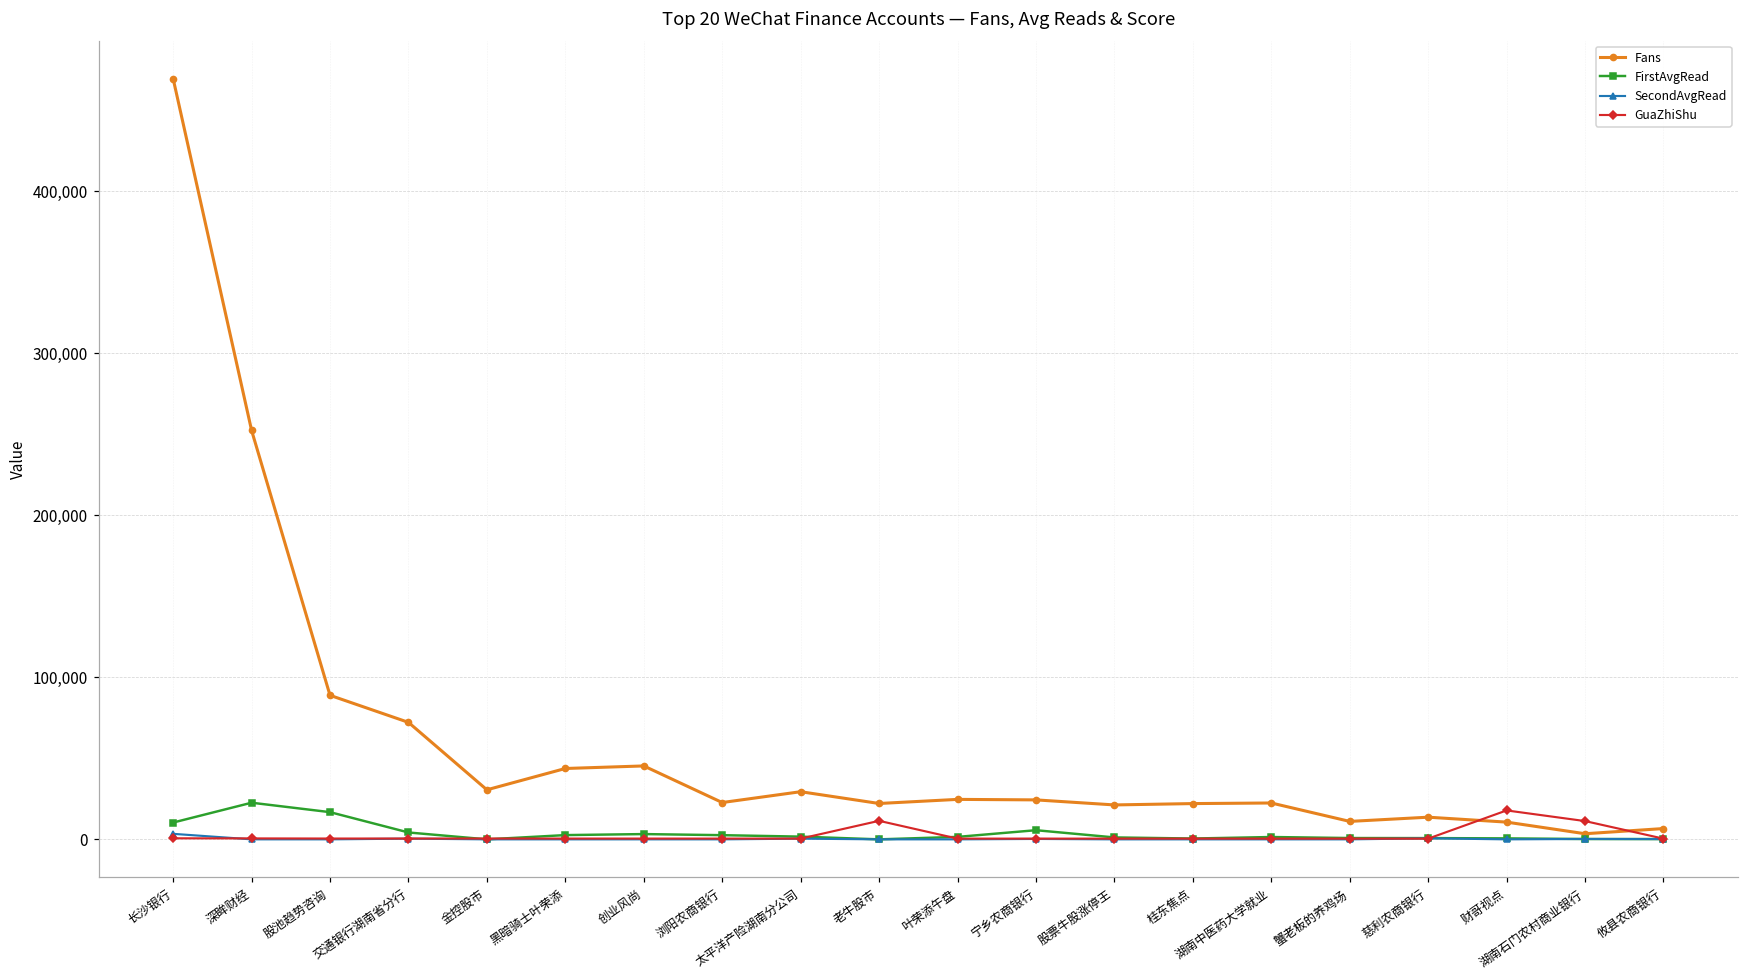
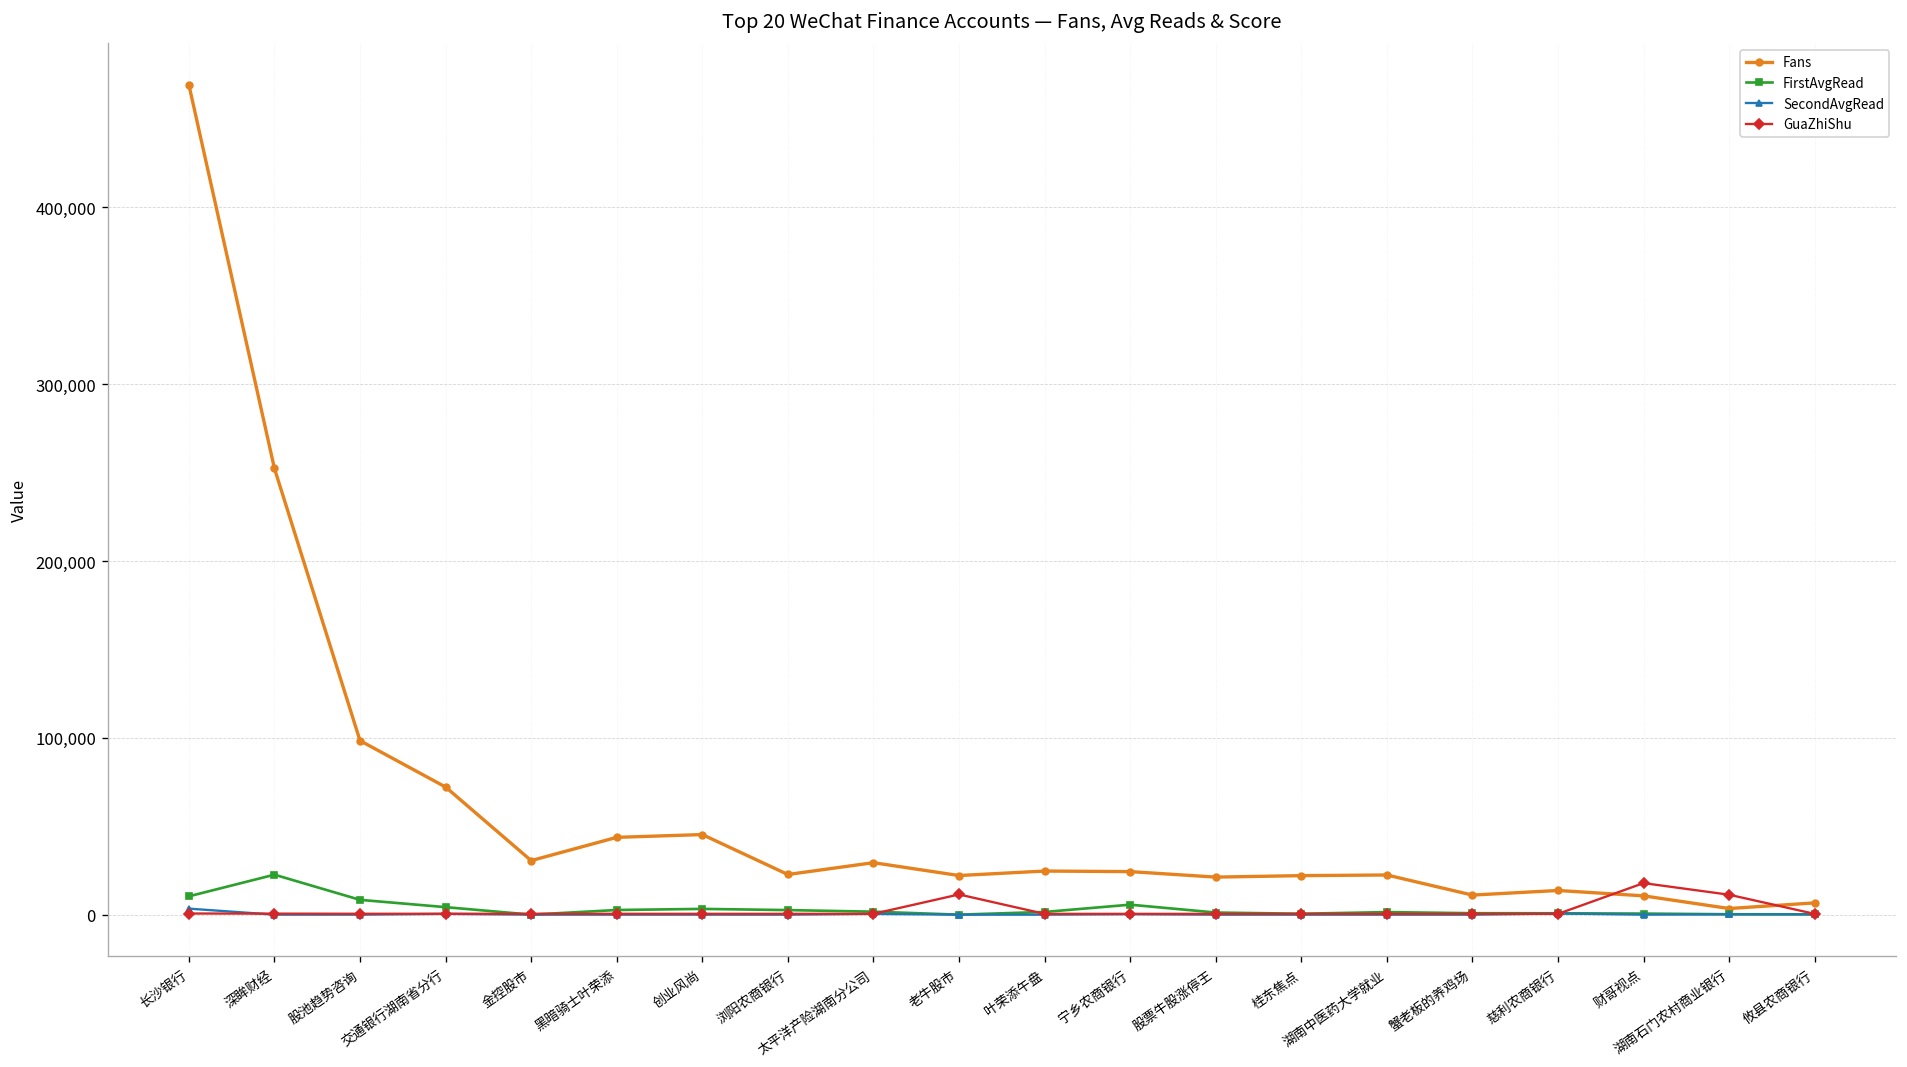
  {
    "Fans": {
      "长沙银行": "469,000",
      "深眸财经": "252,000",
-     "股池趋势咨询": "89,000",
+     "股池趋势咨询": "98,000",
      "交通银行湖南省分行": "72,000",
      "金控股市": "31,000",
      "黑暗骑士叶荣添": "44,000",
      "创业风尚": "45,000",
      "浏阳农商银行": "23,000",
      "太平洋产险湖南分公司": "29,000",
      "老牛股市": "22,000",
      "叶荣添午盘": "25,000",
      "宁乡农商银行": "24,000",
      "股票牛股涨停王": "21,000",
      "桂东焦点": "22,000",
      "湖南中医药大学就业": "22,000",
      "蟹老板的养鸡场": "11,000",
      "慈利农商银行": "14,000",
      "财哥视点": "11,000",
      "湖南石门农村商业银行": "3,000",
      "攸县农商银行": "7,000"
    },
    "FirstAvgRead": {
      "长沙银行": "10,000",
      "深眸财经": "23,000",
-     "股池趋势咨询": "17,000",
+     "股池趋势咨询": "8,000",
      "交通银行湖南省分行": "4,000",
      "黑暗骑士叶荣添": "3,000",
      "创业风尚": "3,000",
      "浏阳农商银行": "3,000",
      "宁乡农商银行": "6,000"
    },
    "SecondAvgRead": {
      "长沙银行": "3,000"
    },
    "GuaZhiShu": {
      "长沙银行": "1,000",
      "老牛股市": "11,000",
      "财哥视点": "18,000",
      "湖南石门农村商业银行": "11,000"
    }
  }
